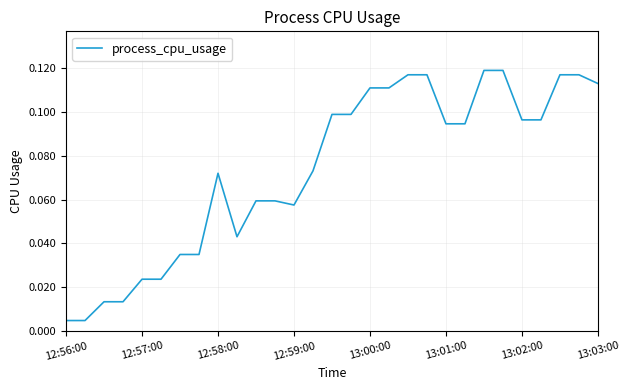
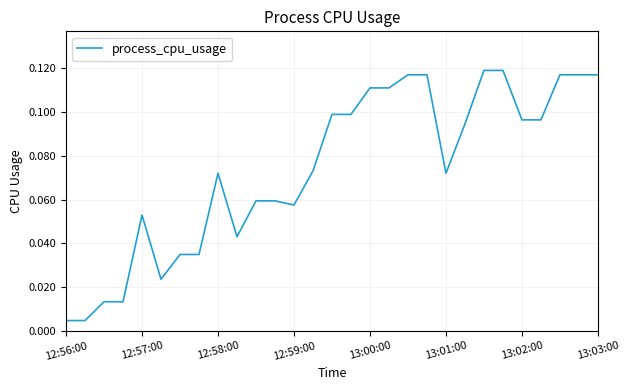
  {
    "12:56:00": 0.005,
-   "12:57:00": 0.024,
+   "12:57:00": 0.053,
    "12:58:00": 0.072,
    "12:59:00": 0.058,
    "13:00:00": 0.111,
-   "13:01:00": 0.095,
+   "13:01:00": 0.072,
    "13:02:00": 0.096,
-   "13:03:00": 0.113
+   "13:03:00": 0.117
  }
